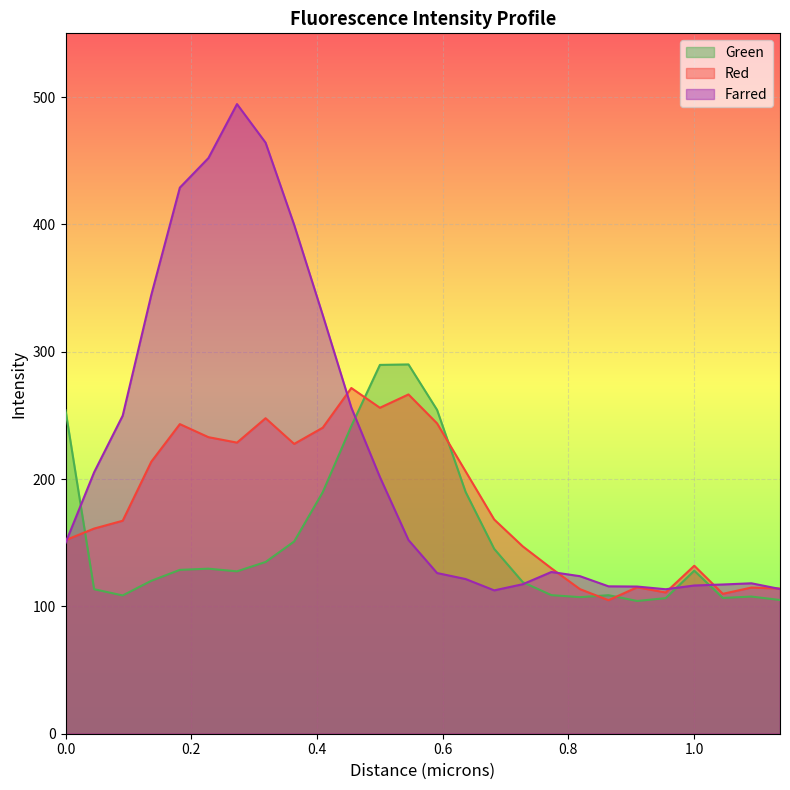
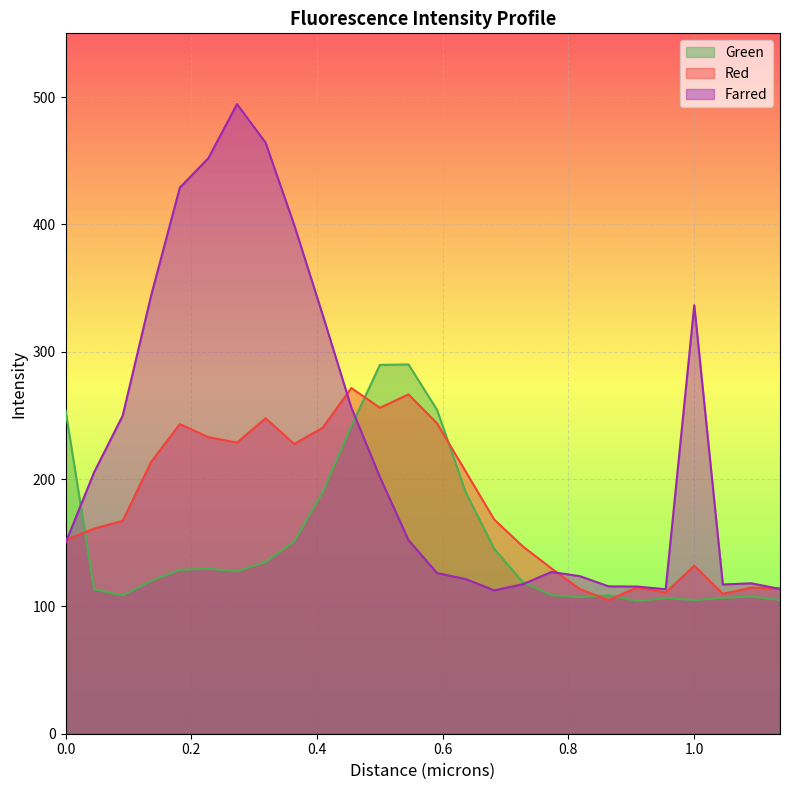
  {
    "Green": {
      "0.0": 254,
-     "1.0": 128
+     "1.0": 105
    },
    "Red": {
      "0.0": 152,
      "1.0": 132
    },
    "Farred": {
      "0.0": 150,
-     "1.0": 116
+     "1.0": 337
    }
  }
